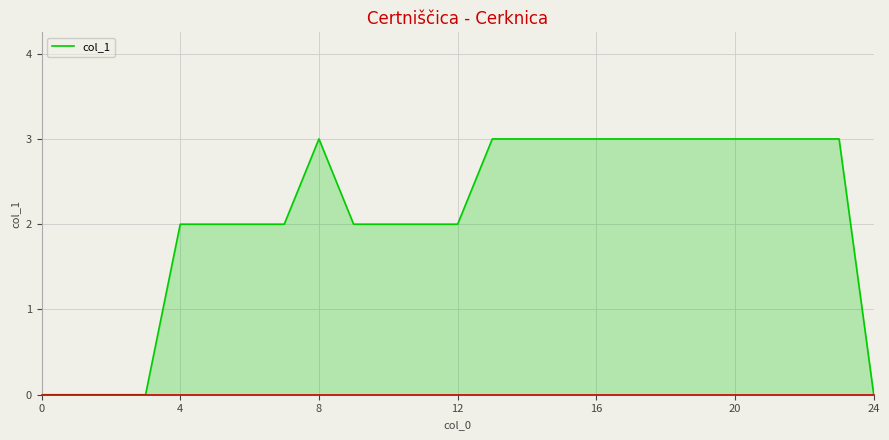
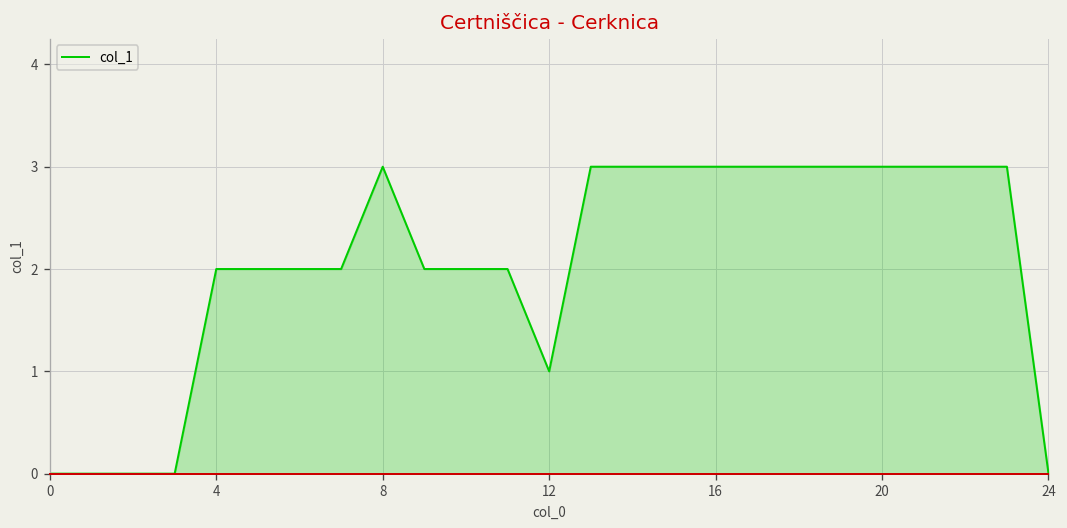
  {
    "0": 0,
    "4": 2,
    "8": 3,
-   "12": 2,
+   "12": 1,
    "16": 3,
    "20": 3,
    "24": 0
  }
